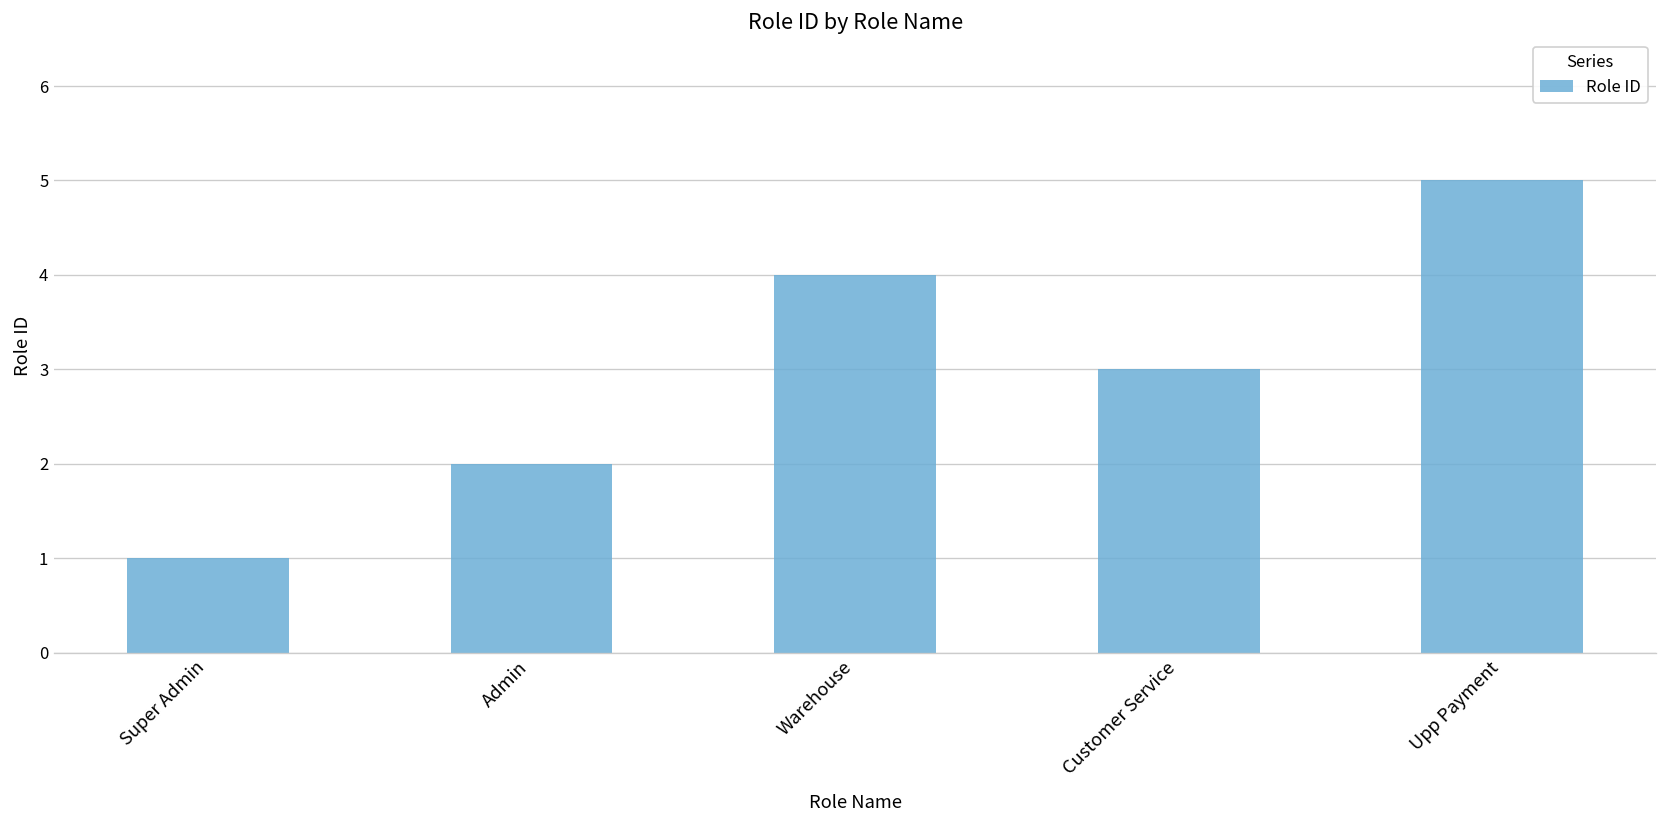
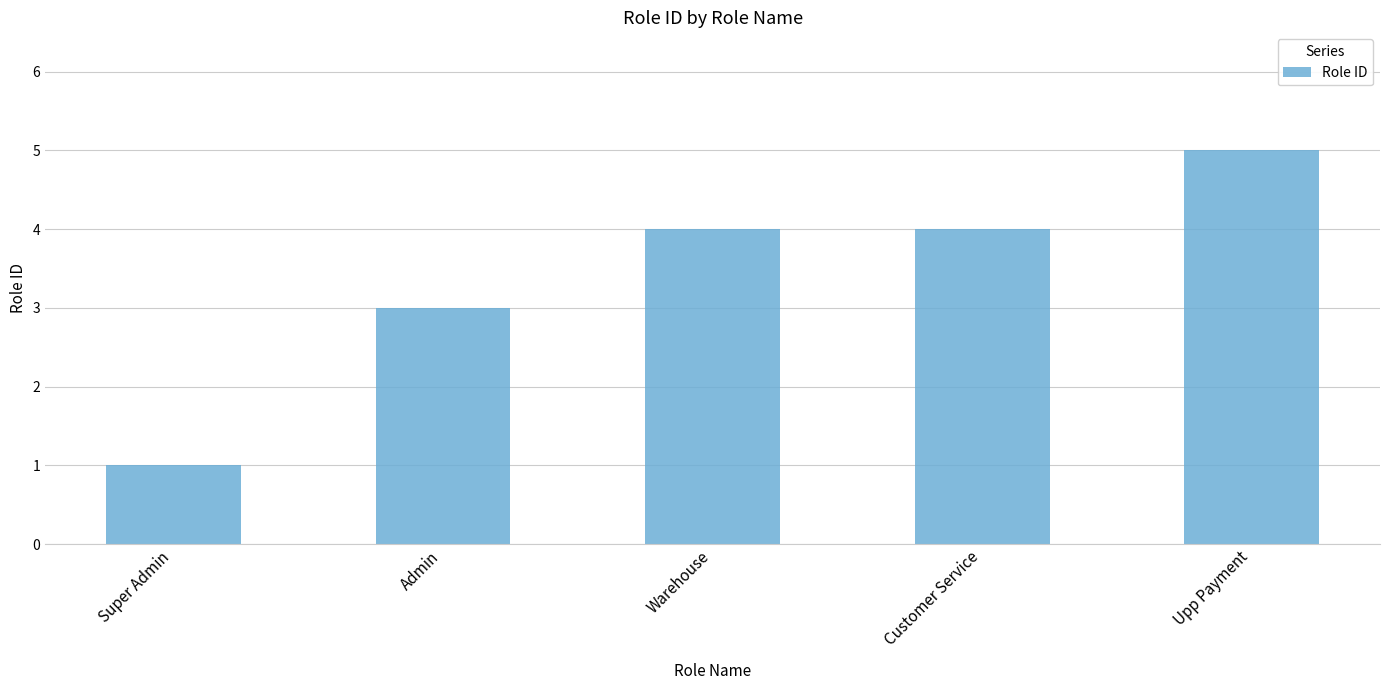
  {
    "Super Admin": 1,
-   "Admin": 2,
+   "Admin": 3,
    "Warehouse": 4,
-   "Customer Service": 3,
+   "Customer Service": 4,
    "Upp Payment": 5
  }
